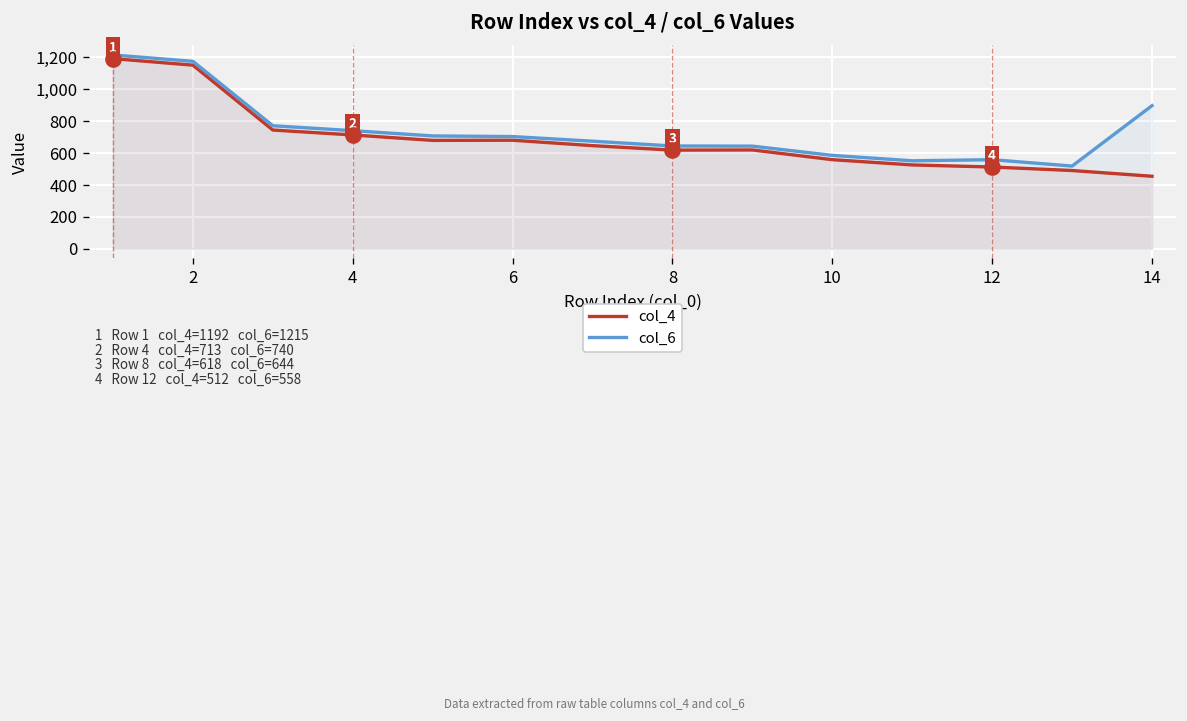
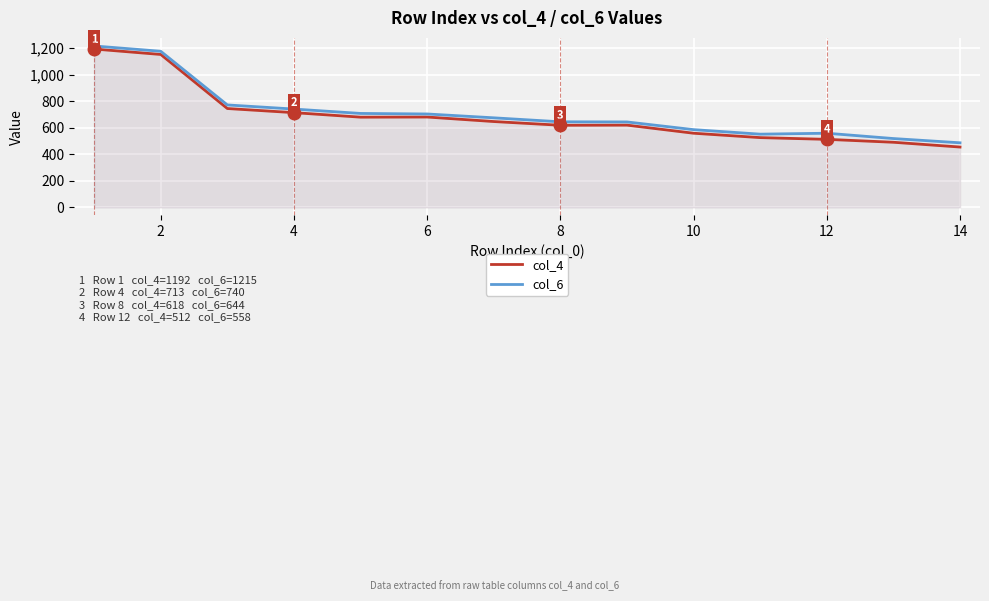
  {
    "col_6": {
      "2": "1,180",
      "6": "700",
      "10": "590",
-     "14": "900"
+     "14": "490"
    }
  }
